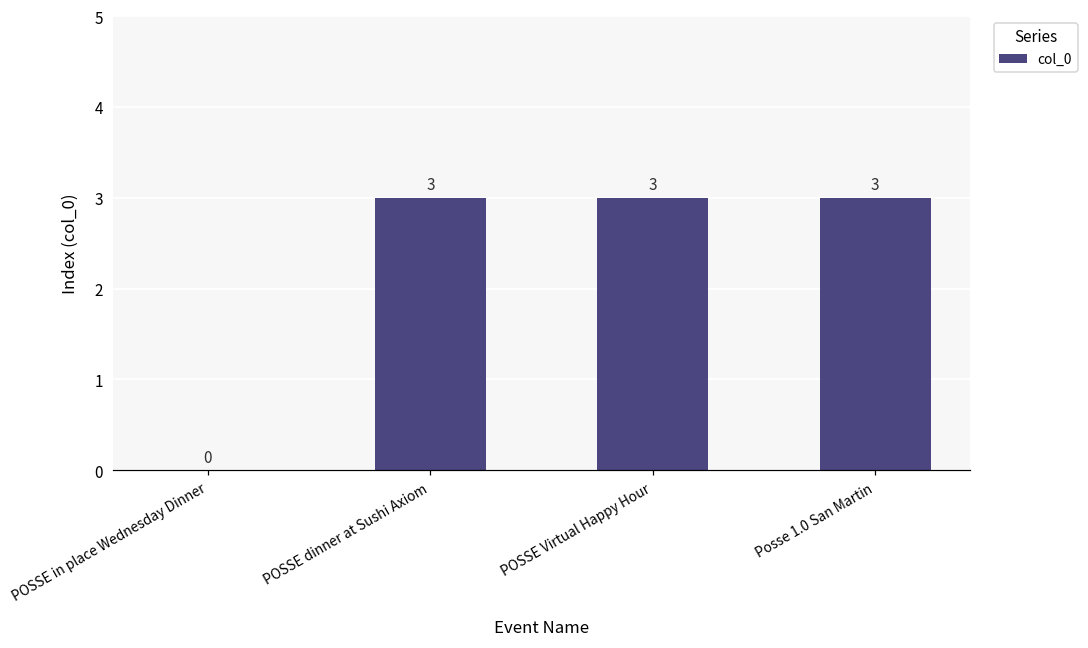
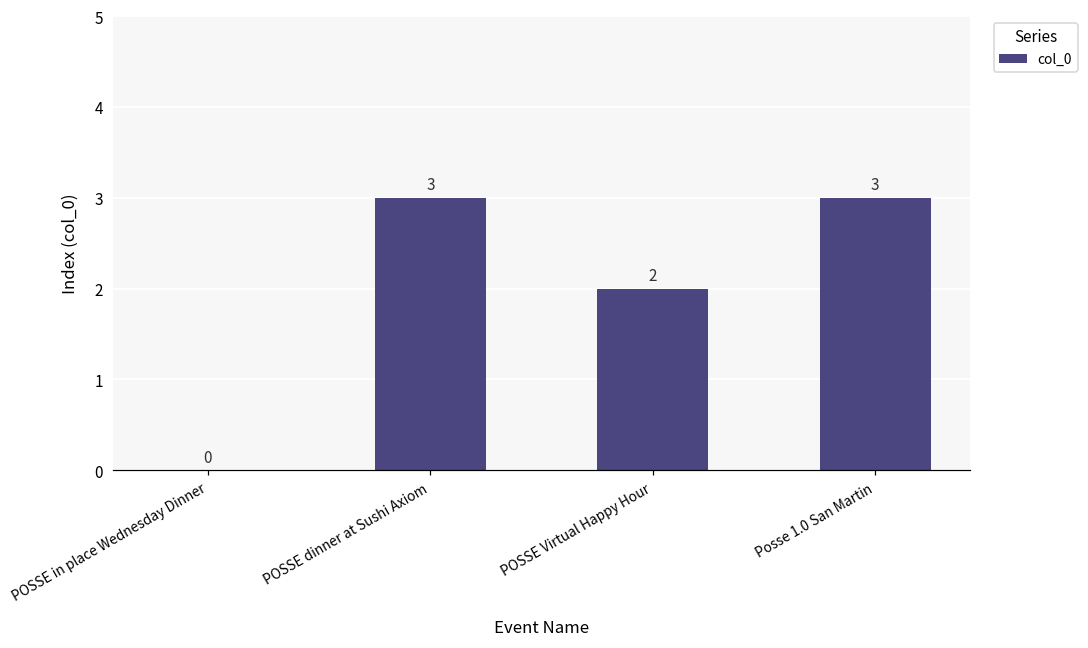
  {
    "POSSE in place Wednesday Dinner": 0,
    "POSSE dinner at Sushi Axiom": 3,
-   "POSSE Virtual Happy Hour": 3,
+   "POSSE Virtual Happy Hour": 2,
    "Posse 1.0 San Martin": 3
  }
